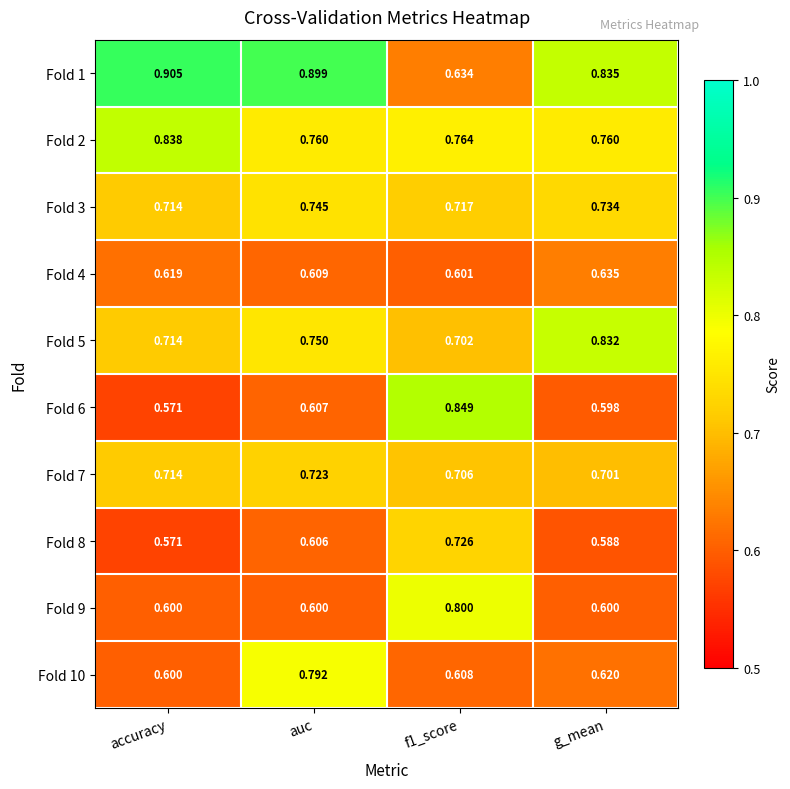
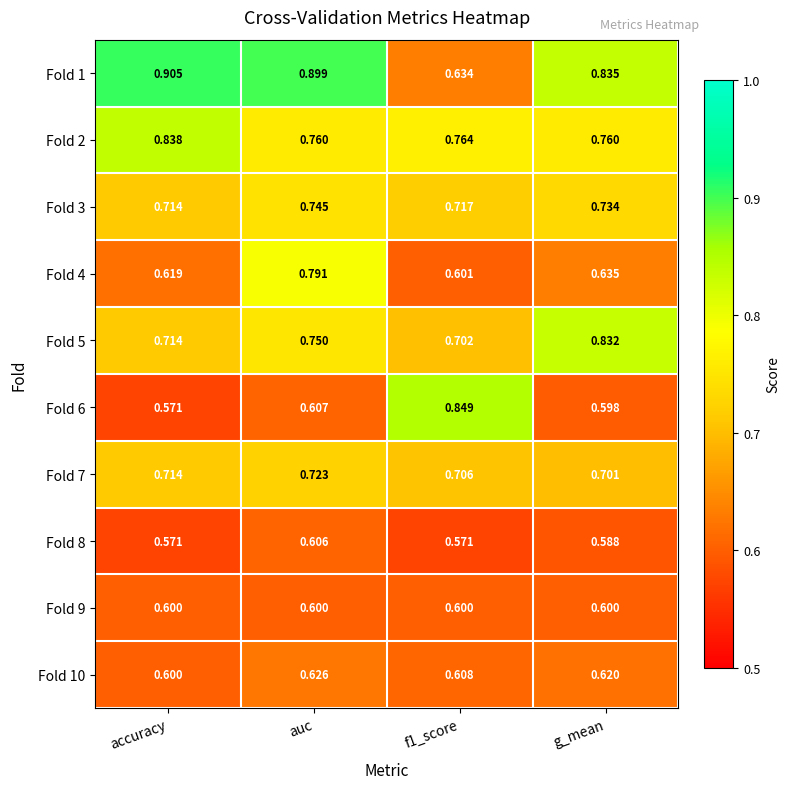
  {
    "Fold 1": {
      "accuracy": 0.905,
      "auc": 0.899,
      "f1_score": 0.634,
      "g_mean": 0.835
    },
    "Fold 2": {
      "accuracy": 0.838,
      "auc": 0.760,
      "f1_score": 0.764,
      "g_mean": 0.760
    },
    "Fold 3": {
      "accuracy": 0.714,
      "auc": 0.745,
      "f1_score": 0.717,
      "g_mean": 0.734
    },
    "Fold 4": {
      "accuracy": 0.619,
-     "auc": 0.609,
+     "auc": 0.791,
      "f1_score": 0.601,
      "g_mean": 0.635
    },
    "Fold 5": {
      "accuracy": 0.714,
      "auc": 0.750,
      "f1_score": 0.702,
      "g_mean": 0.832
    },
    "Fold 6": {
      "accuracy": 0.571,
      "auc": 0.607,
      "f1_score": 0.849,
      "g_mean": 0.598
    },
    "Fold 7": {
      "accuracy": 0.714,
      "auc": 0.723,
      "f1_score": 0.706,
      "g_mean": 0.701
    },
    "Fold 8": {
      "accuracy": 0.571,
      "auc": 0.606,
-     "f1_score": 0.726,
+     "f1_score": 0.571,
      "g_mean": 0.588
    },
    "Fold 9": {
      "accuracy": 0.600,
      "auc": 0.600,
-     "f1_score": 0.800,
+     "f1_score": 0.600,
      "g_mean": 0.600
    },
    "Fold 10": {
      "accuracy": 0.600,
-     "auc": 0.792,
+     "auc": 0.626,
      "f1_score": 0.608,
      "g_mean": 0.620
    }
  }
